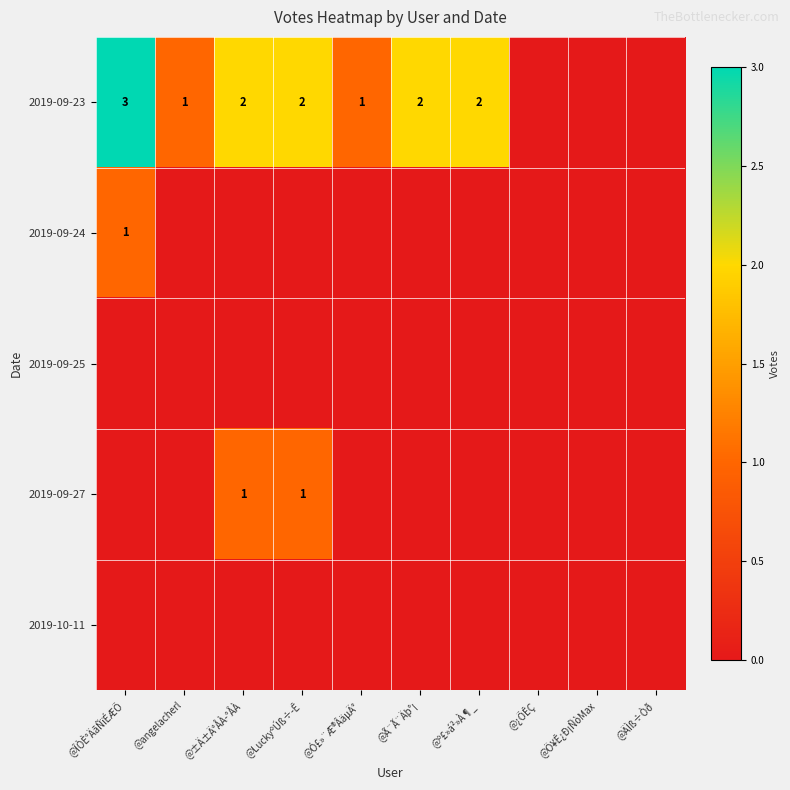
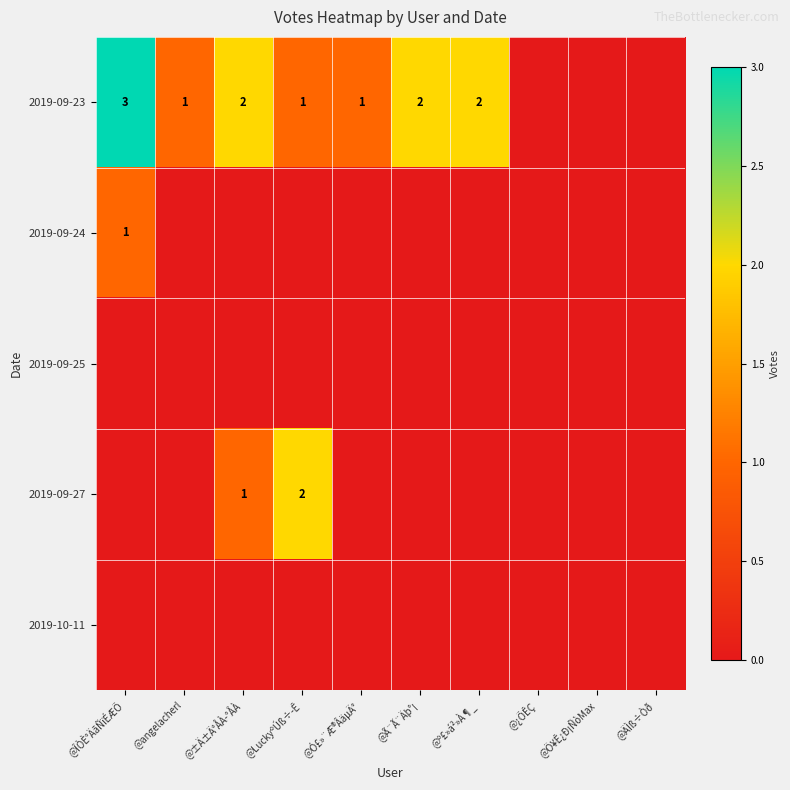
  {
    "2019-09-23": {
      "@ÎÒÈ°ÄãÑïÉÆÕ": 3,
      "@angelacherl": 1,
      "@±Ä±Ä°ÅÀ­°ÅÀ": 2,
-     "@LuckyºÚß÷-Ê": 2,
+     "@LuckyºÚß÷-Ê": 1,
      "@Ó£»¨Æ®ÂäµÄ°": 1,
      "@Ã¨Ã¨Äþ°¡": 2,
      "@º£»á²»À¶_": 2
    },
    "2019-09-24": {
      "@ÎÒÈ°ÄãÑïÉÆÕ": 1
    },
    "2019-09-27": {
      "@±Ä±Ä°ÅÀ­°ÅÀ": 1,
-     "@LuckyºÚß÷-Ê": 1
+     "@LuckyºÚß÷-Ê": 2
    }
  }
